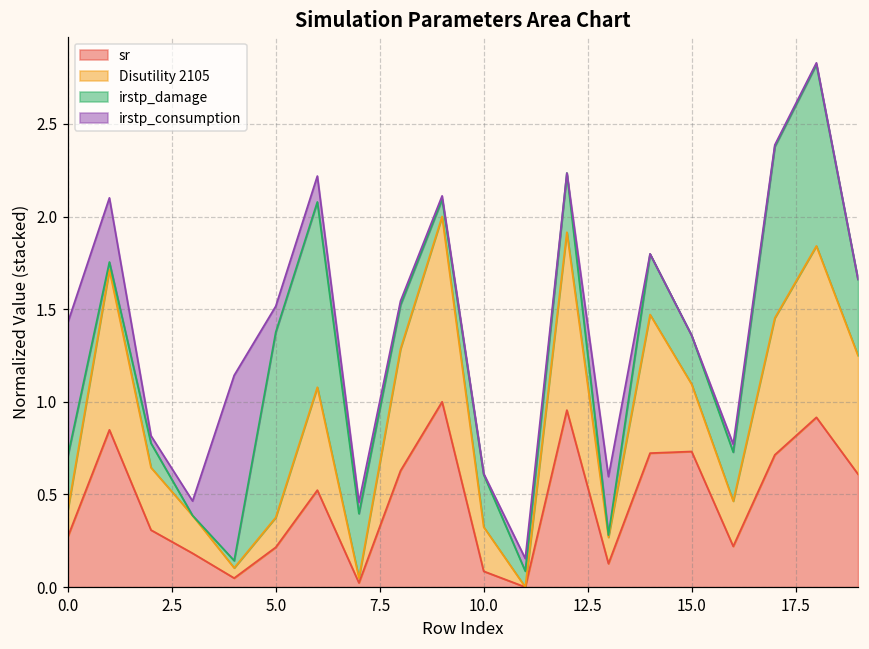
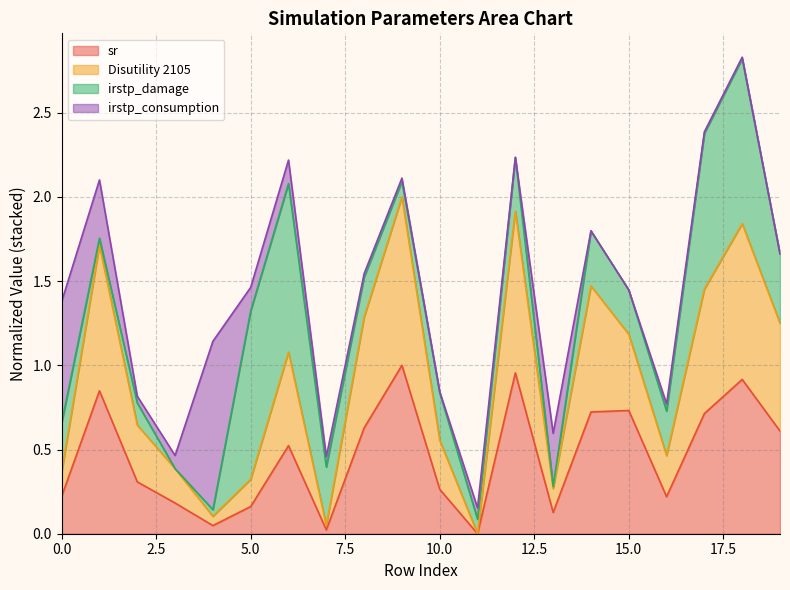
  {
    "sr": {
-     "0.0": 0.27,
-     "5.0": 0.21,
-     "10.0": 0.09,
+     "0.0": 0.22,
+     "5.0": 0.16,
+     "10.0": 0.26,
      "15.0": 0.73
    },
    "Disutility 2105": {
      "0.0": 0.14,
      "5.0": 0.16,
-     "10.0": 0.24,
-     "15.0": 0.36
+     "10.0": 0.29,
+     "15.0": 0.45
    },
    "irstp_damage": {
      "0.0": 0.29,
      "5.0": 1.00
    },
    "irstp_consumption": {
      "0.0": 0.72,
      "5.0": 0.14
    }
  }
